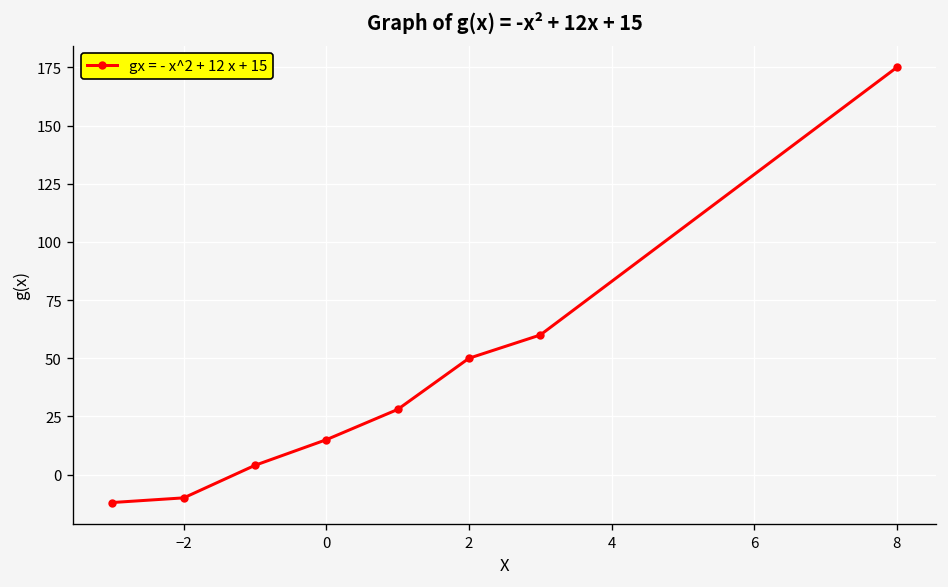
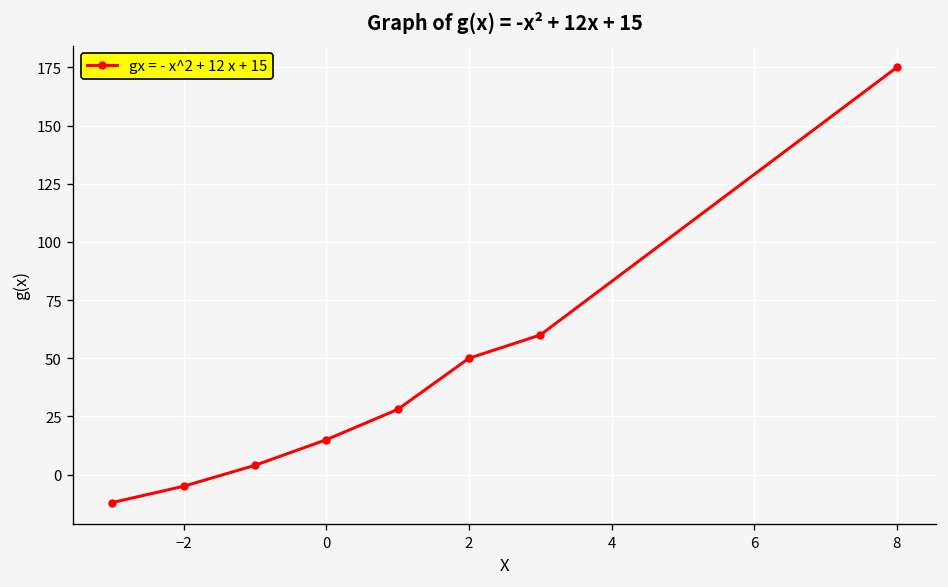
  {
-   "−2": -10,
+   "−2": -5,
    "0": 15,
    "2": 50,
    "8": 175
  }
